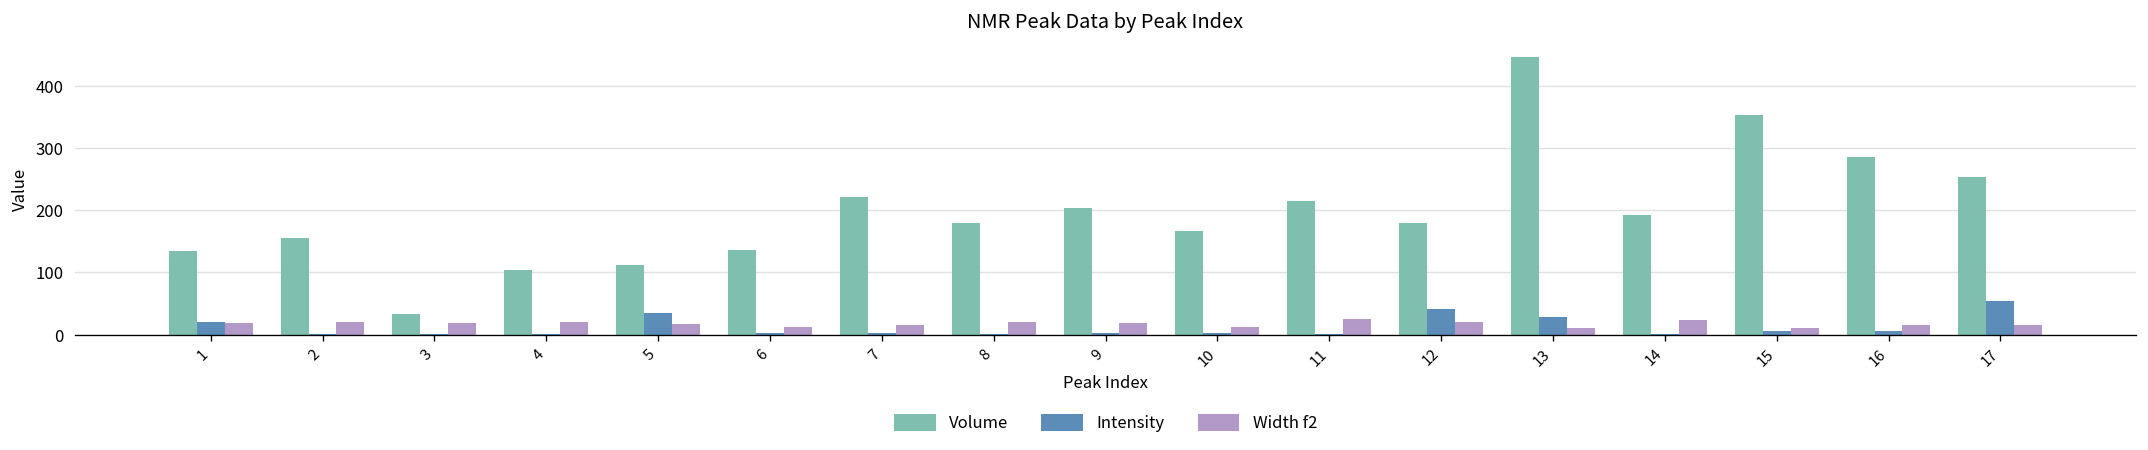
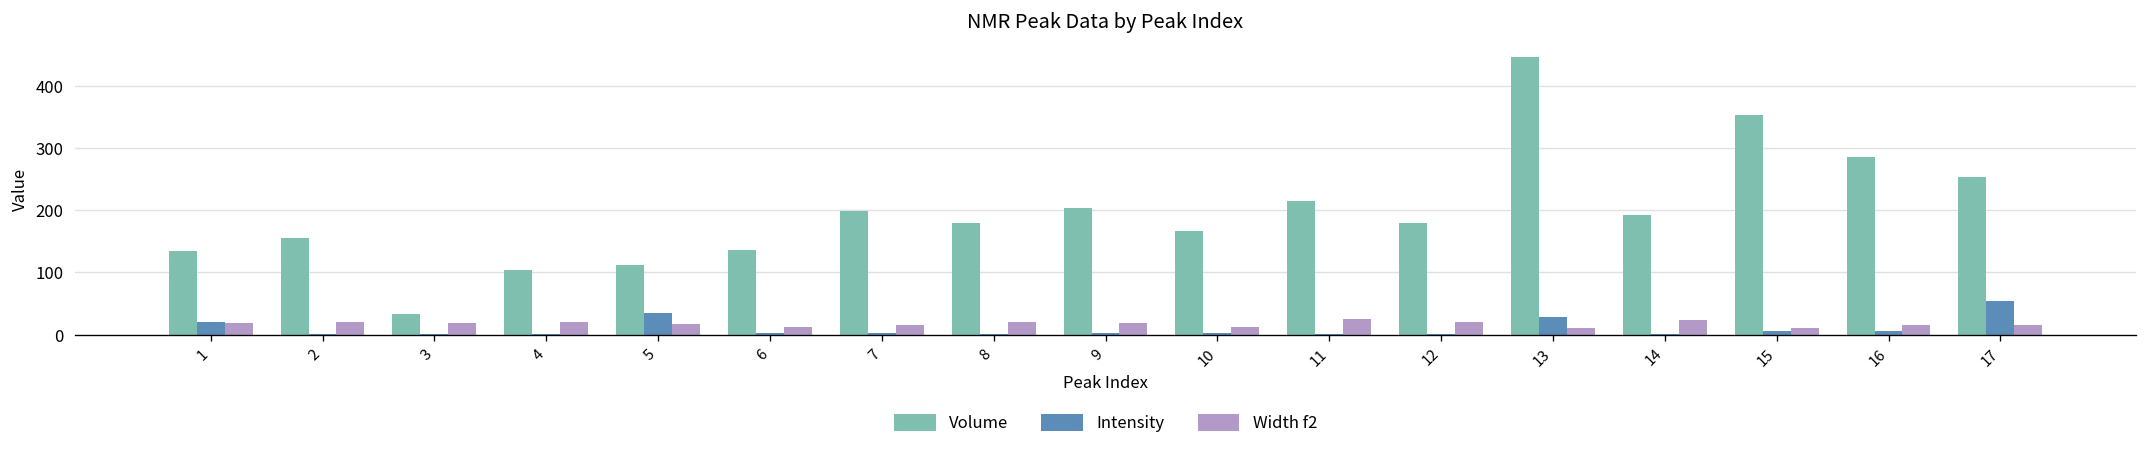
  {
    "Volume": {
      "1": 130,
      "2": 160,
      "3": 30,
      "4": 100,
      "5": 110,
      "6": 140,
-     "7": 220,
+     "7": 200,
      "8": 180,
      "9": 200,
      "10": 170,
      "11": 210,
      "12": 180,
      "13": 450,
      "14": 190,
      "15": 350,
      "16": 280,
      "17": 250
    },
    "Intensity": {
      "1": 20,
      "5": 30,
-     "12": 40,
+     "12": 0,
      "13": 30,
      "15": 10,
      "16": 10,
      "17": 50
    },
    "Width f2": {
      "1": 20,
      "2": 20,
      "3": 20,
      "4": 20,
      "5": 20,
      "6": 10,
      "7": 20,
      "8": 20,
      "9": 20,
      "10": 10,
      "11": 30,
      "12": 20,
      "13": 10,
      "14": 20,
      "15": 10,
      "16": 20,
      "17": 20
    }
  }
